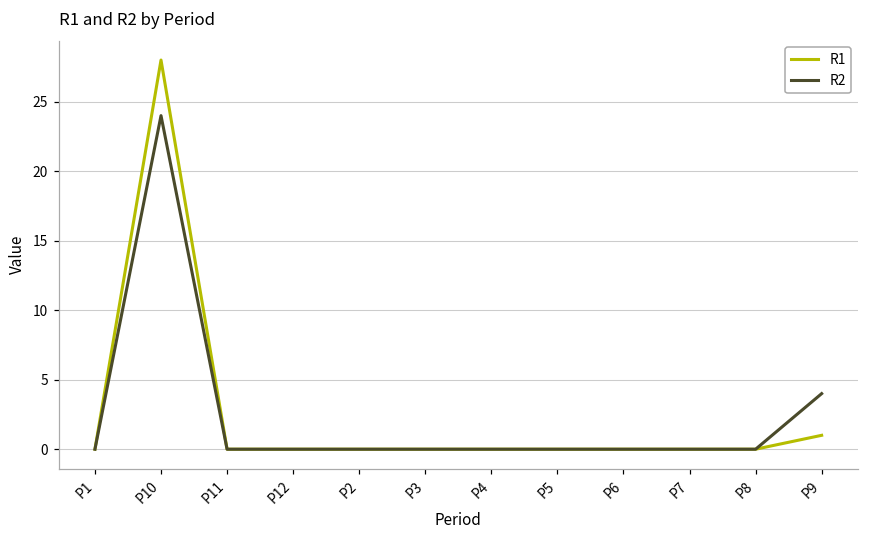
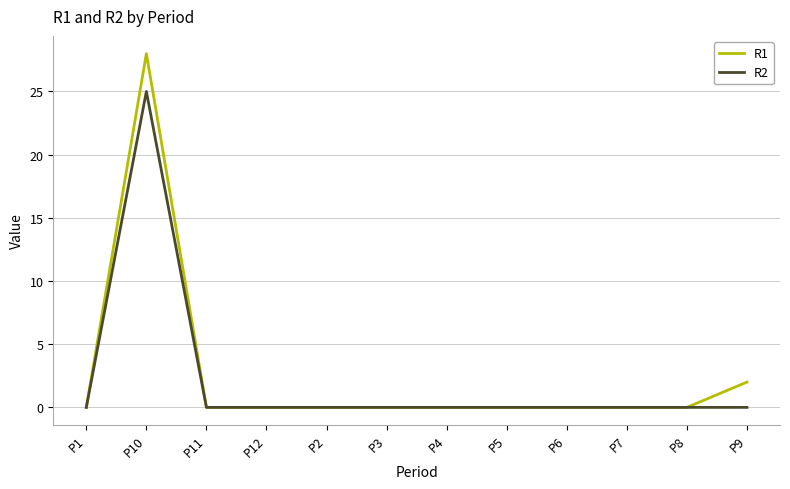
  {
    "R1": {
      "P10": 28,
-     "P9": 1
+     "P9": 2
    },
    "R2": {
-     "P10": 24,
-     "P9": 4
+     "P10": 25,
+     "P9": 0
    }
  }
